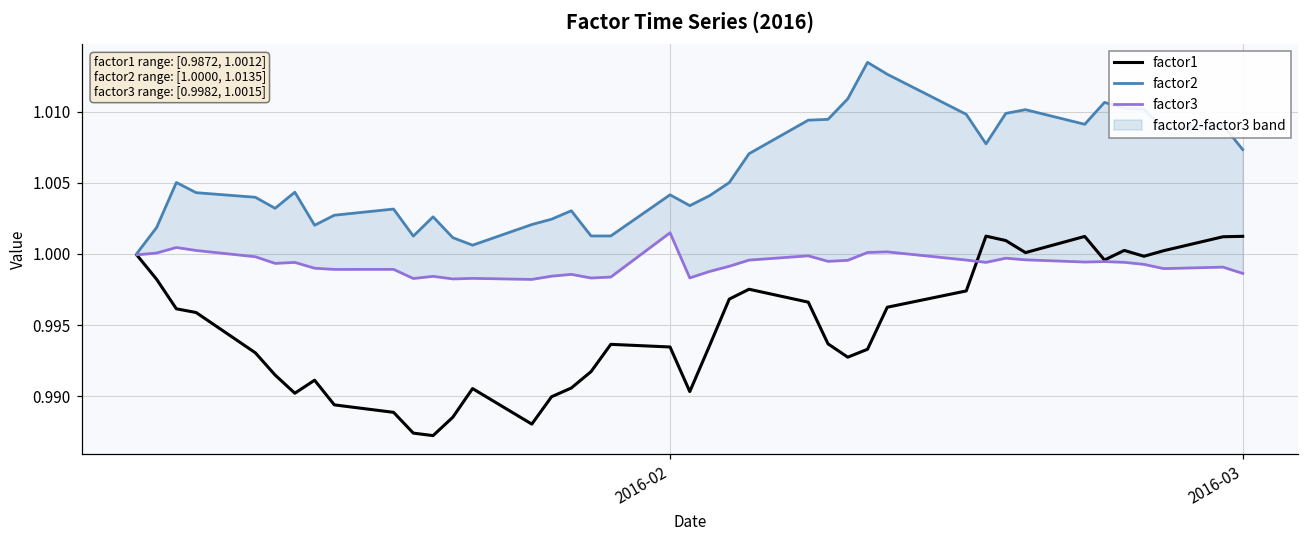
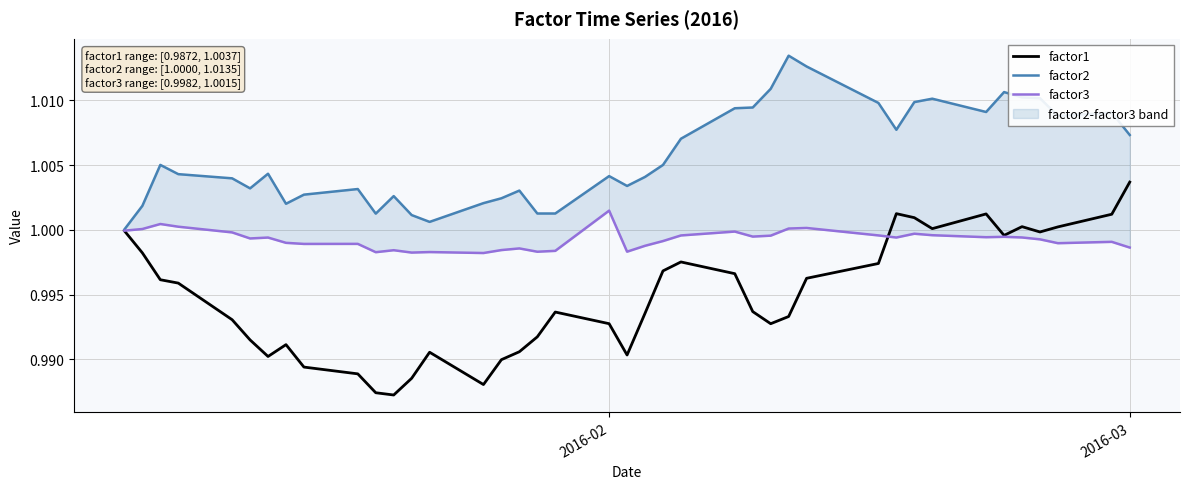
  {
    "factor1": {
-     "2016-02": "0.9935",
-     "2016-03": "1.0012]"
+     "2016-02": "0.9927",
+     "2016-03": "1.0037]"
    },
    "factor2-factor3 band": {
      "2016-02": "1.0041",
      "2016-03": "1.0073"
    },
    "factor3": {
      "2016-02": "1.0015",
      "2016-03": "0.9986"
    }
  }
